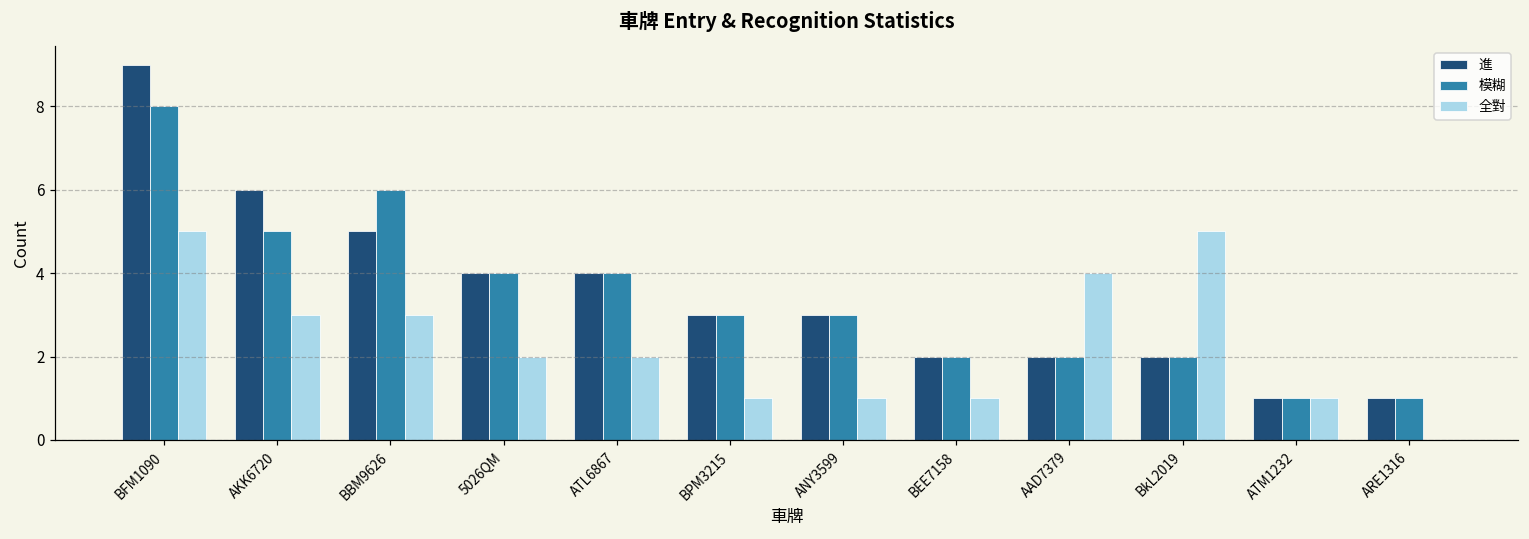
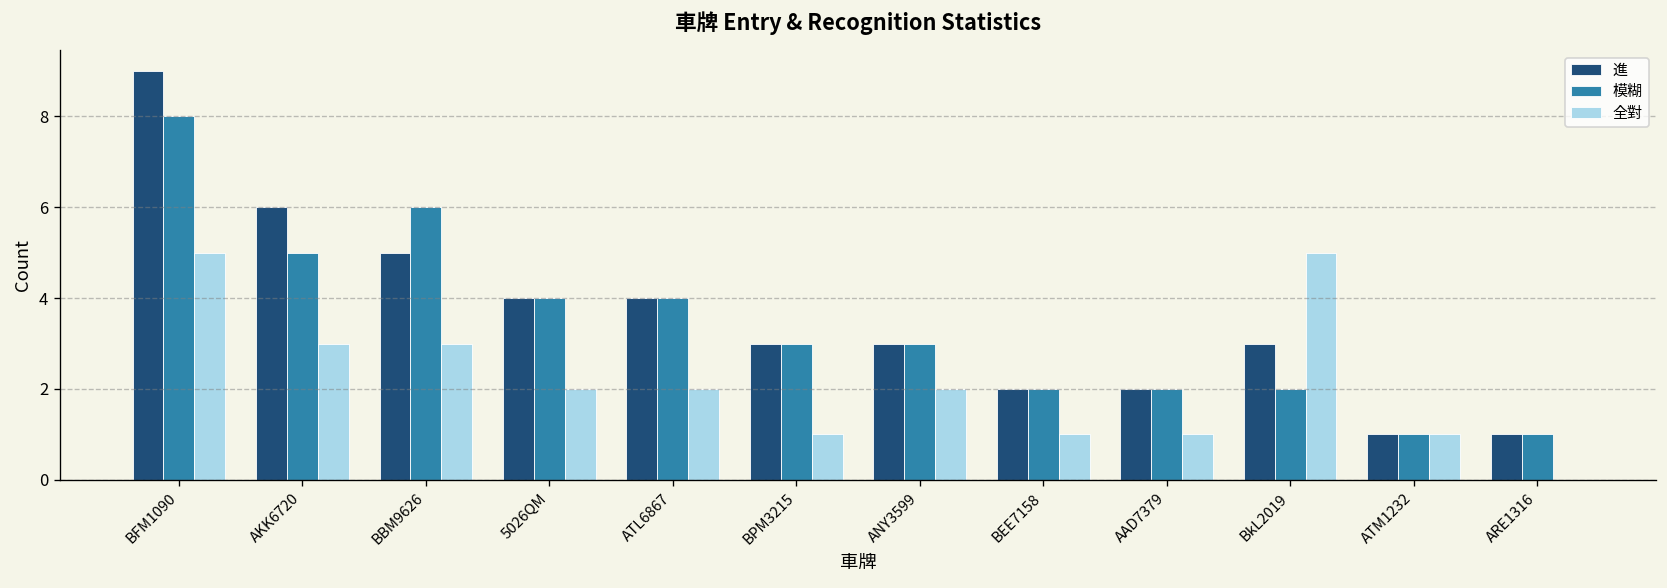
  {
    "進": {
      "BFM1090": 9,
      "AKK6720": 6,
      "BBM9626": 5,
      "5026QM": 4,
      "ATL6867": 4,
      "BPM3215": 3,
      "ANY3599": 3,
      "BEE7158": 2,
      "AAD7379": 2,
-     "BkL2019": 2,
+     "BkL2019": 3,
      "ATM1232": 1,
      "ARE1316": 1
    },
    "模糊": {
      "BFM1090": 8,
      "AKK6720": 5,
      "BBM9626": 6,
      "5026QM": 4,
      "ATL6867": 4,
      "BPM3215": 3,
      "ANY3599": 3,
      "BEE7158": 2,
      "AAD7379": 2,
      "BkL2019": 2,
      "ATM1232": 1,
      "ARE1316": 1
    },
    "全對": {
      "BFM1090": 5,
      "AKK6720": 3,
      "BBM9626": 3,
      "5026QM": 2,
      "ATL6867": 2,
      "BPM3215": 1,
-     "ANY3599": 1,
+     "ANY3599": 2,
      "BEE7158": 1,
-     "AAD7379": 4,
+     "AAD7379": 1,
      "BkL2019": 5,
      "ATM1232": 1,
      "ARE1316": 0
    }
  }
